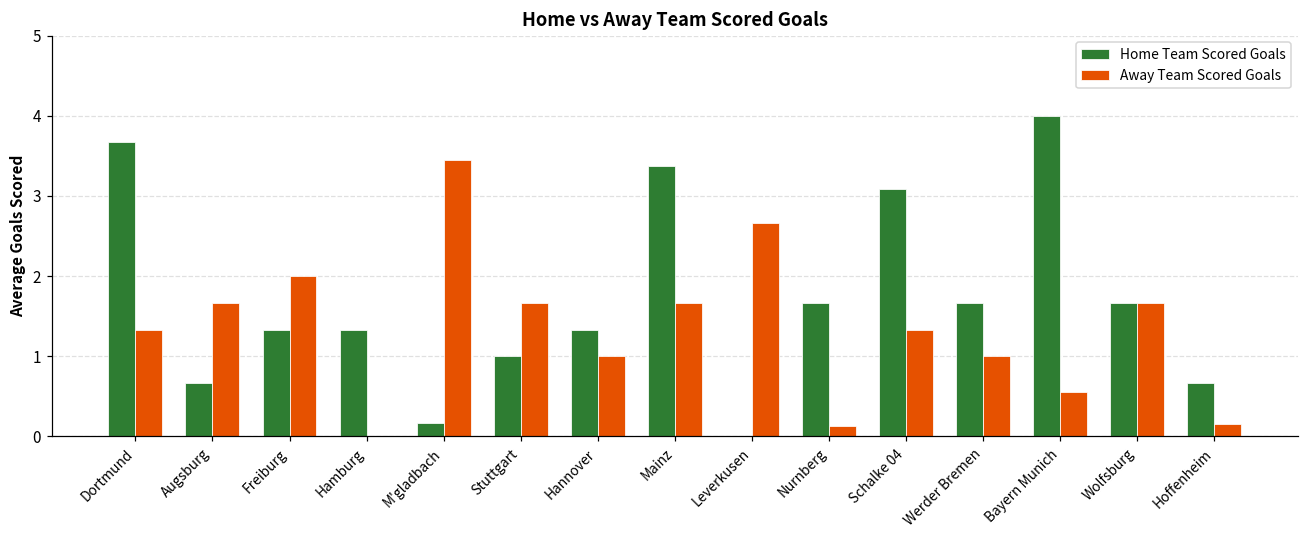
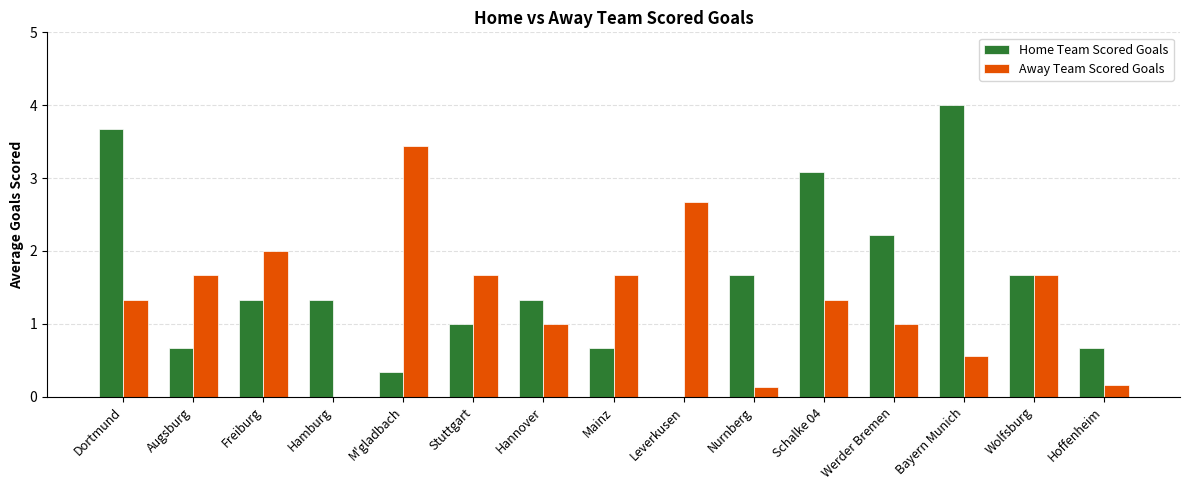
  {
    "Home Team Scored Goals": {
      "Dortmund": 3.7,
      "Augsburg": 0.7,
      "Freiburg": 1.3,
      "Hamburg": 1.3,
-     "M'gladbach": 0.2,
+     "M'gladbach": 0.3,
      "Stuttgart": 1.0,
      "Hannover": 1.3,
-     "Mainz": 3.4,
+     "Mainz": 0.7,
      "Leverkusen": 0.0,
      "Nurnberg": 1.7,
      "Schalke 04": 3.1,
-     "Werder Bremen": 1.7,
+     "Werder Bremen": 2.2,
      "Bayern Munich": 4.0,
      "Wolfsburg": 1.7,
      "Hoffenheim": 0.7
    },
    "Away Team Scored Goals": {
      "Dortmund": 1.3,
      "Augsburg": 1.7,
      "Freiburg": 2.0,
      "Hamburg": 0.0,
      "M'gladbach": 3.4,
      "Stuttgart": 1.7,
      "Hannover": 1.0,
      "Mainz": 1.7,
      "Leverkusen": 2.7,
      "Nurnberg": 0.1,
      "Schalke 04": 1.3,
      "Werder Bremen": 1.0,
      "Bayern Munich": 0.6,
      "Wolfsburg": 1.7,
      "Hoffenheim": 0.2
    }
  }
